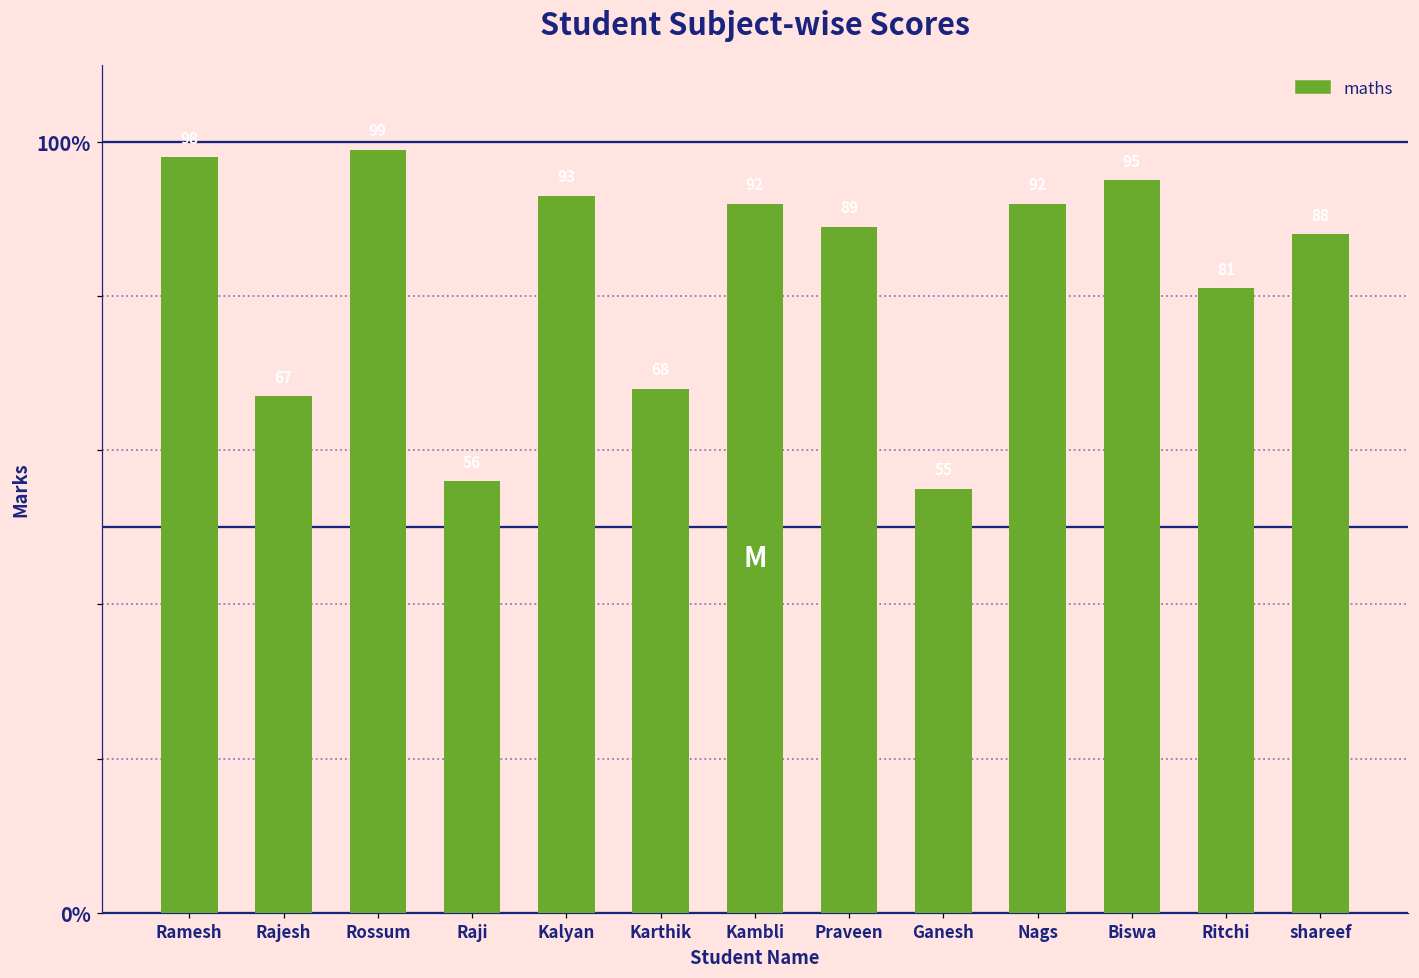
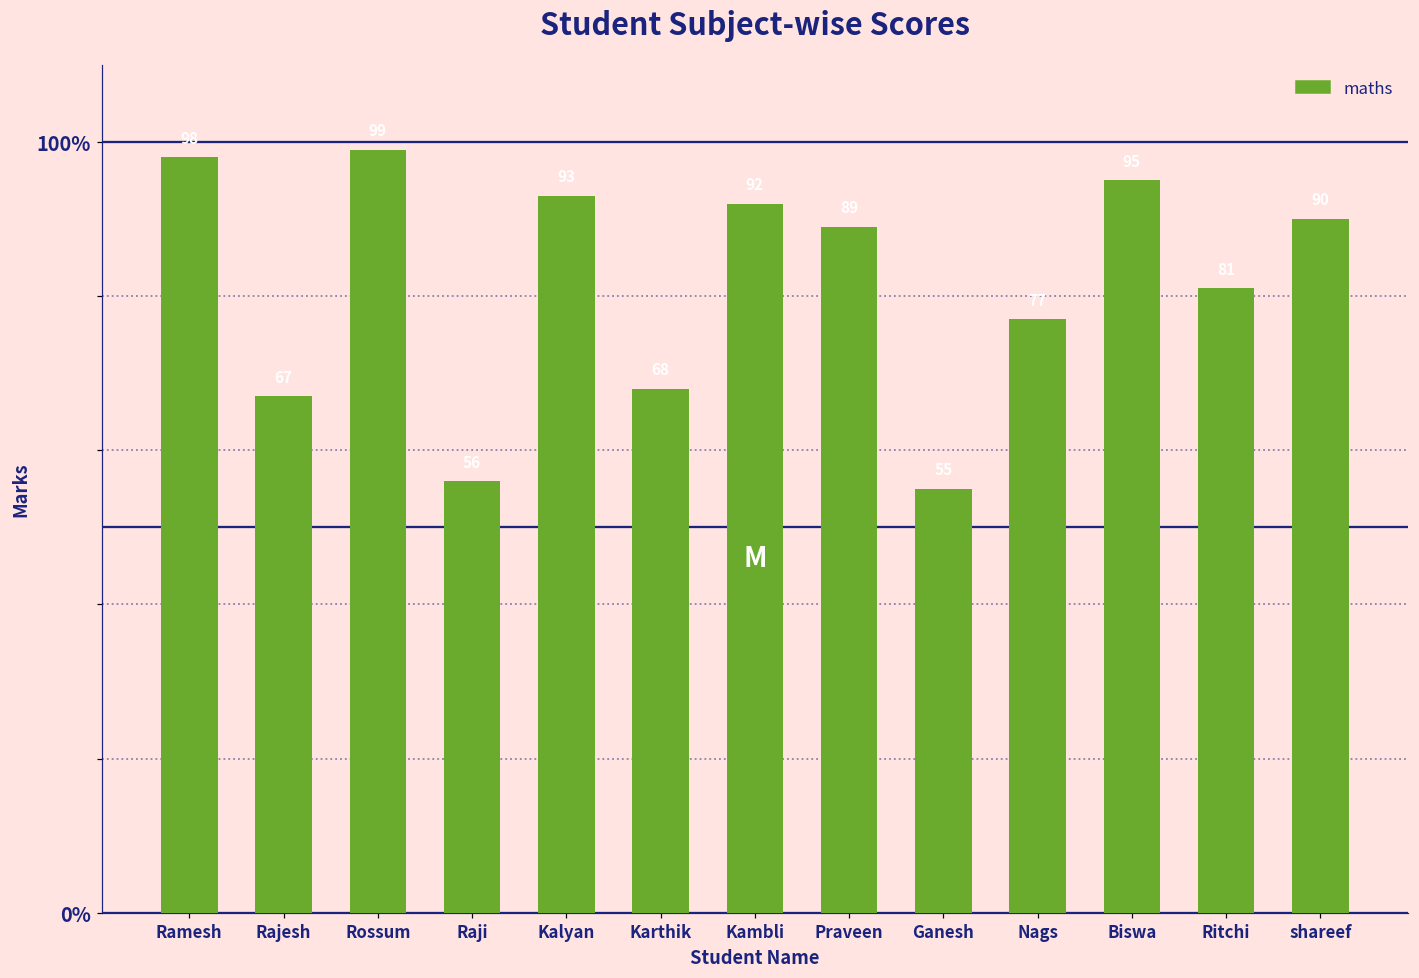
  {
    "Ramesh": "98%",
    "Rajesh": "67%",
    "Rossum": "99%",
    "Raji": "56%",
    "Kalyan": "93%",
    "Karthik": "68%",
    "Kambli": "92%",
    "Praveen": "89%",
    "Ganesh": "55%",
-   "Nags": "92%",
+   "Nags": "77%",
    "Biswa": "95%",
    "Ritchi": "81%",
-   "shareef": "88%"
+   "shareef": "90%"
  }
